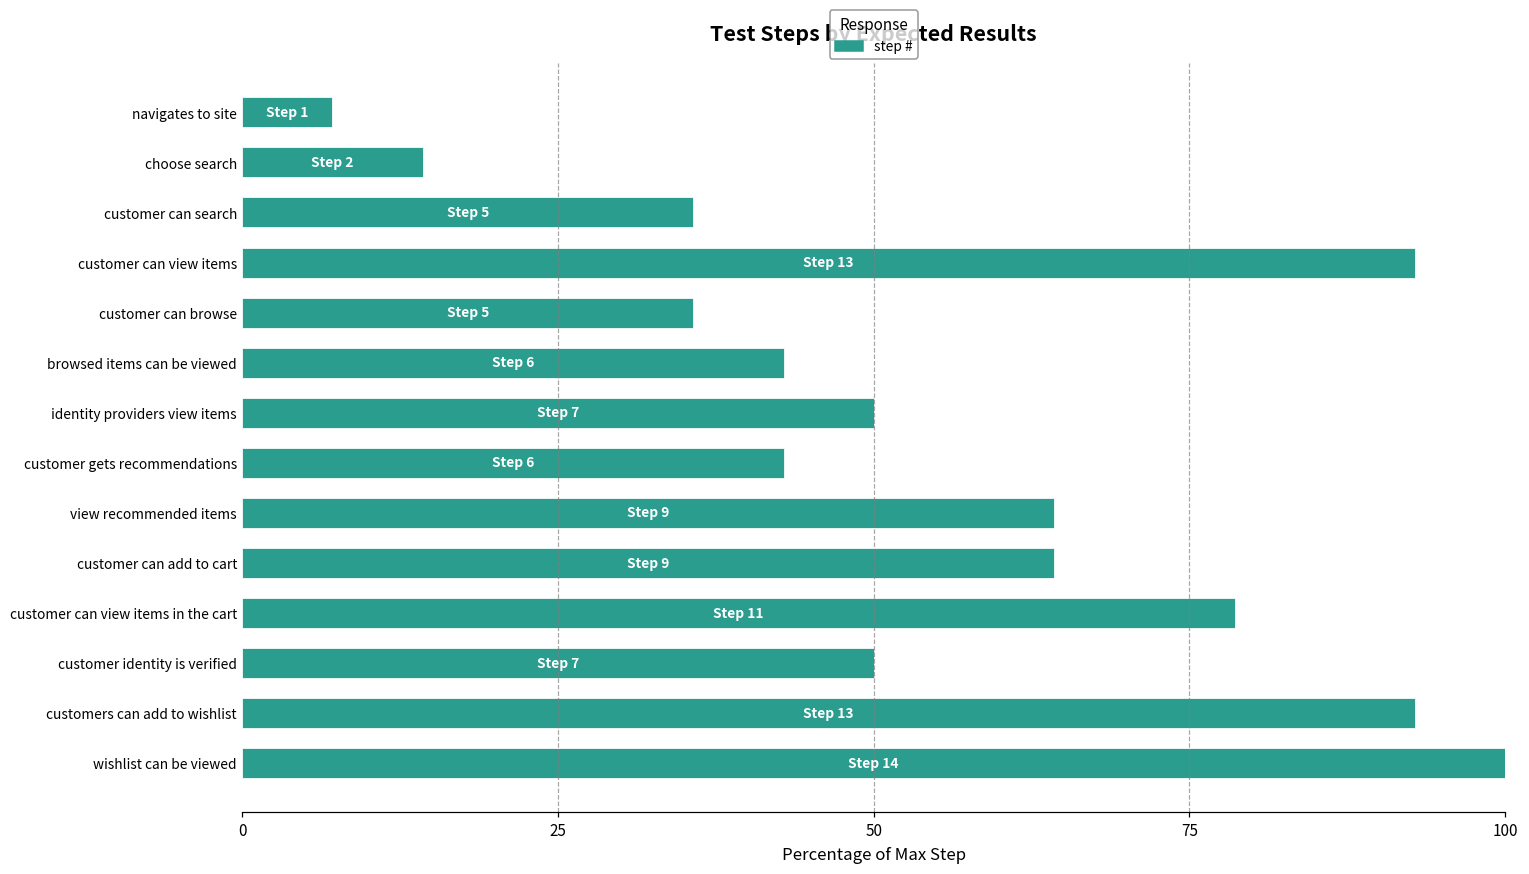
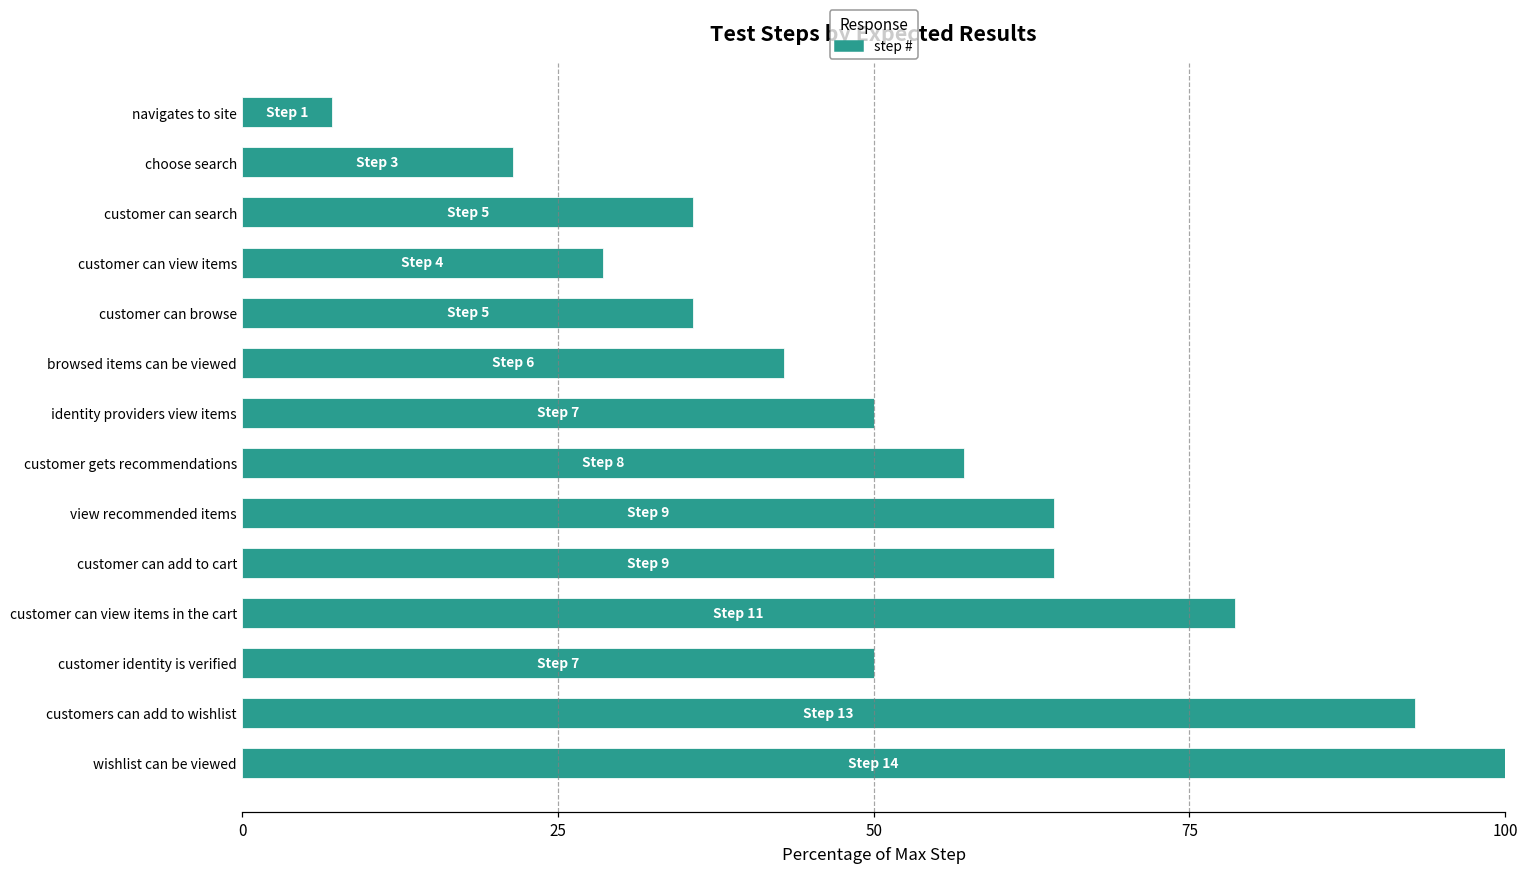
  {
-   "choose search": 2,
-   "customer can view items": 13,
-   "customer gets recommendations": 6
+   "choose search": 3,
+   "customer can view items": 4,
+   "customer gets recommendations": 8
  }
